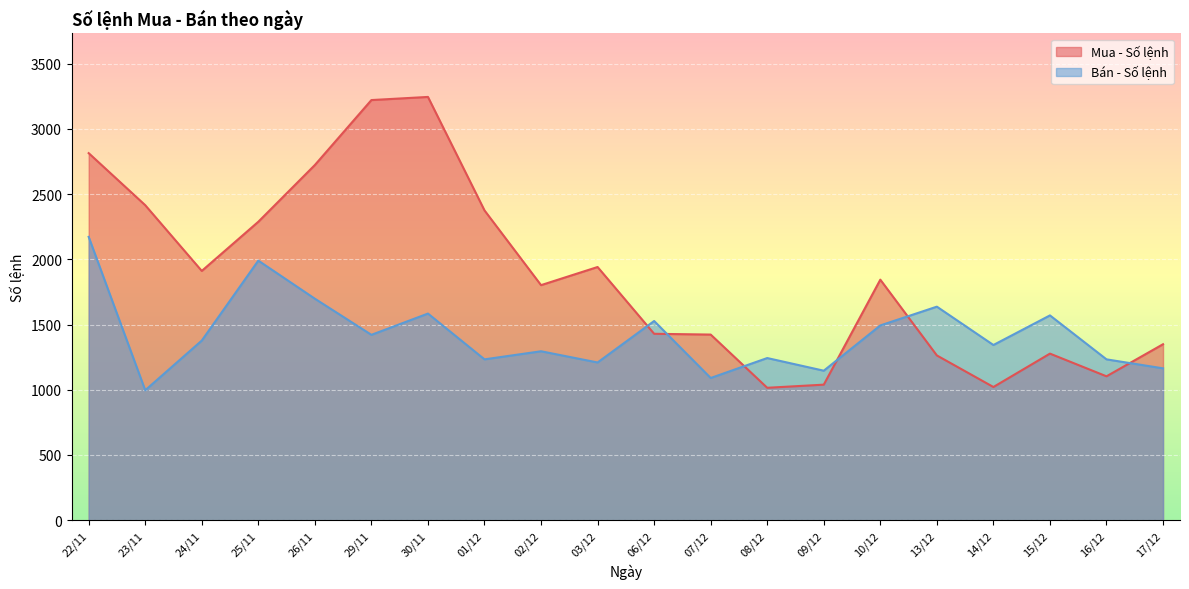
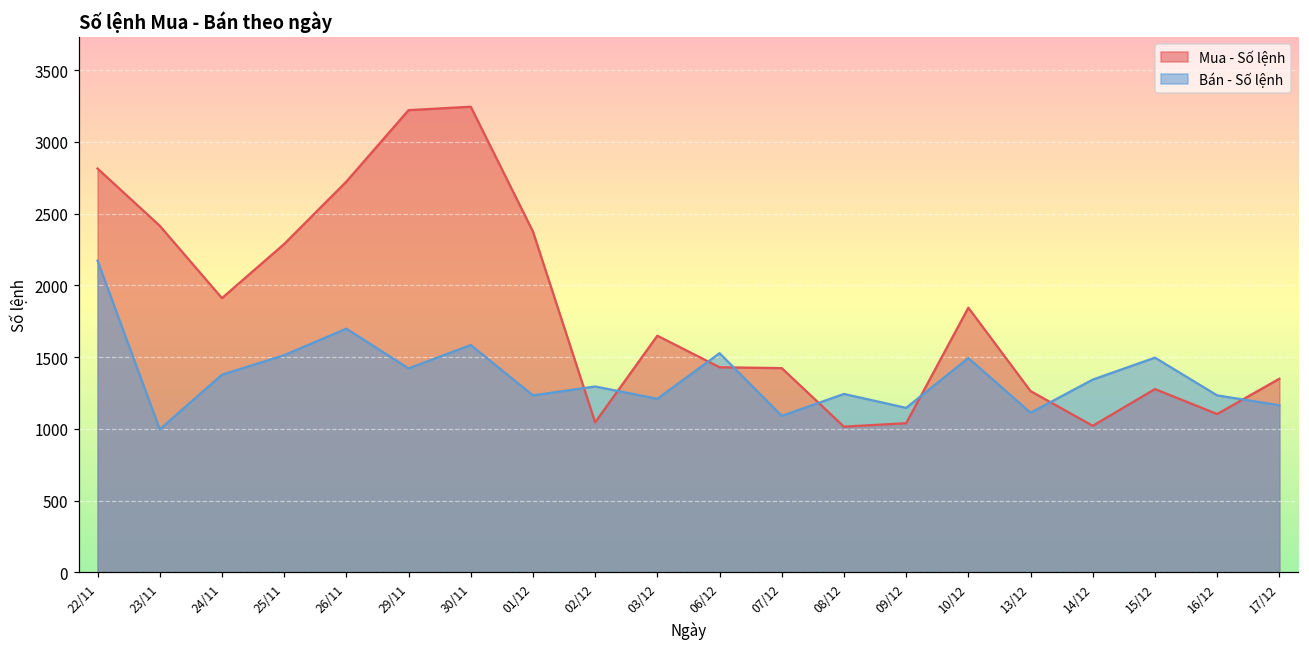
  {
    "Mua - Số lệnh": {
      "22/11": 2810,
      "23/11": 2420,
      "24/11": 1910,
      "25/11": 2290,
      "26/11": 2720,
      "29/11": 3220,
      "30/11": 3250,
      "01/12": 2380,
-     "02/12": 1800,
-     "03/12": 1940,
+     "02/12": 1050,
+     "03/12": 1650,
      "06/12": 1430,
      "07/12": 1420,
      "08/12": 1020,
      "09/12": 1040,
      "10/12": 1840,
      "13/12": 1260,
      "14/12": 1020,
      "15/12": 1280,
      "16/12": 1100,
      "17/12": 1350
    },
    "Bán - Số lệnh": {
      "22/11": 2170,
      "23/11": 1000,
      "24/11": 1380,
-     "25/11": 1990,
+     "25/11": 1510,
      "26/11": 1700,
      "29/11": 1420,
      "30/11": 1580,
      "01/12": 1230,
      "02/12": 1300,
      "03/12": 1210,
      "06/12": 1530,
      "07/12": 1090,
      "08/12": 1240,
      "09/12": 1150,
      "10/12": 1490,
-     "13/12": 1640,
+     "13/12": 1110,
      "14/12": 1340,
-     "15/12": 1570,
+     "15/12": 1500,
      "16/12": 1230,
      "17/12": 1160
    }
  }
